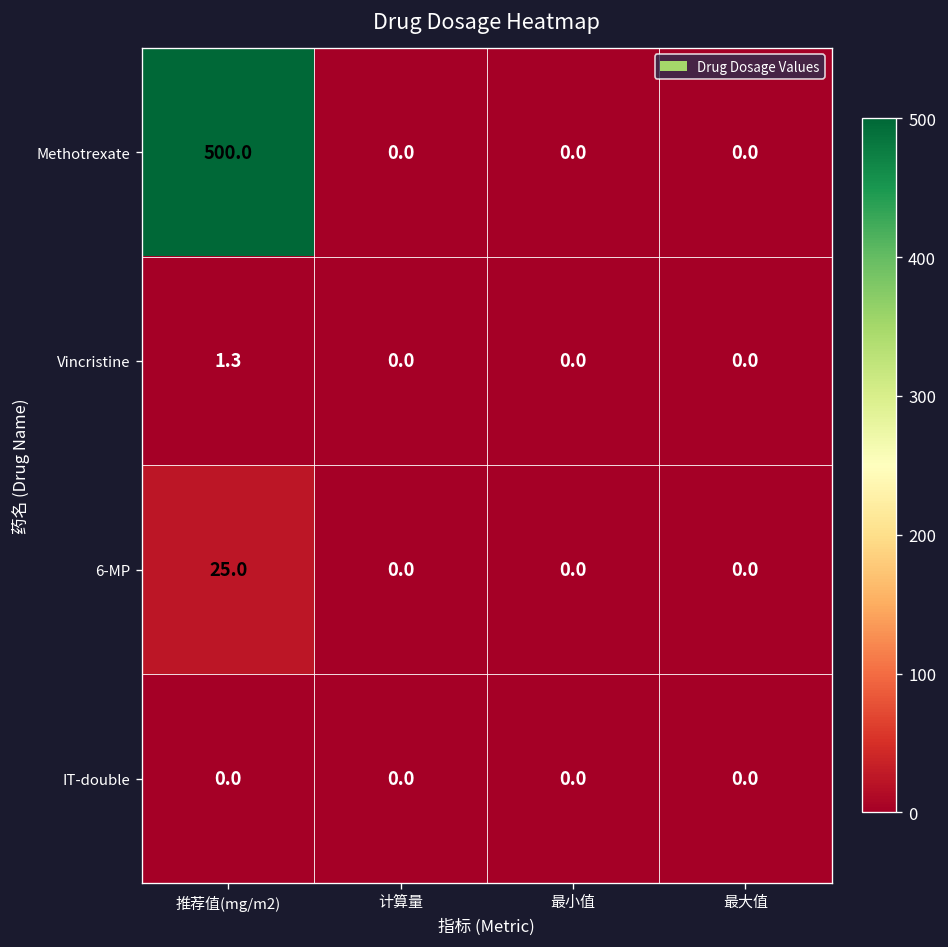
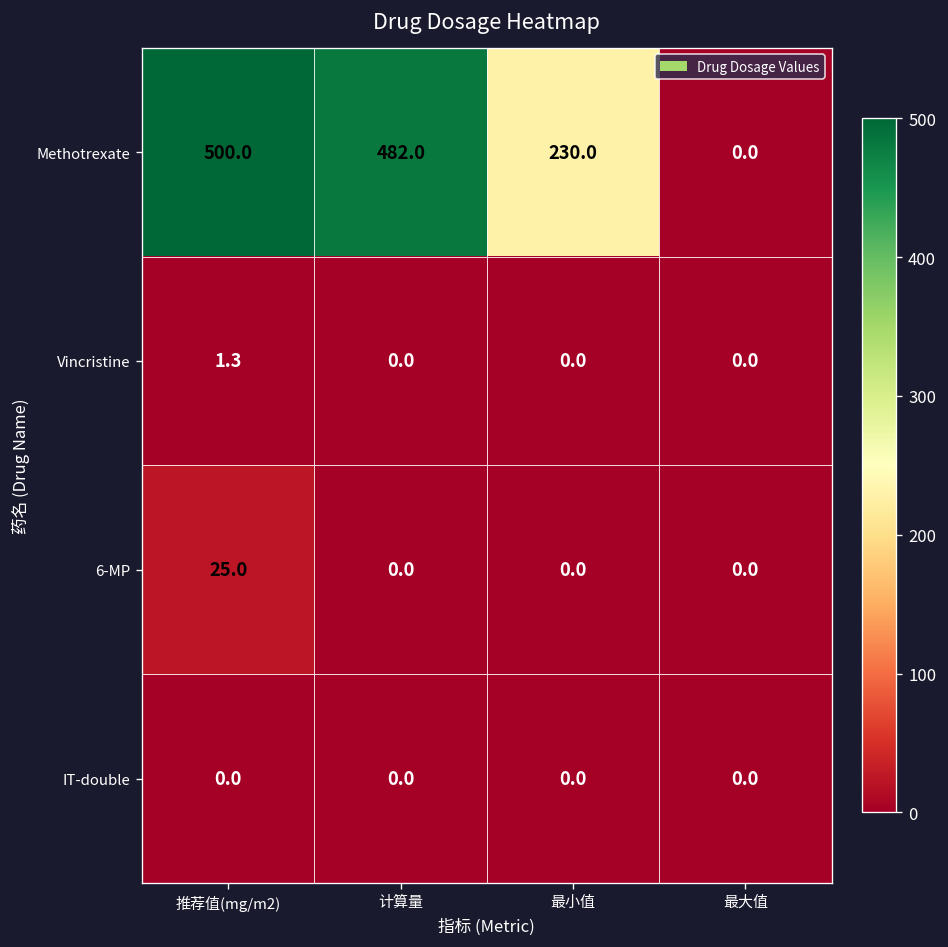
  {
    "Methotrexate": {
      "推荐值(mg/m2)": 500.0,
-     "计算量": 0.0,
-     "最小值": 0.0,
+     "计算量": 482.0,
+     "最小值": 230.0,
      "最大值": 0.0
    },
    "Vincristine": {
      "推荐值(mg/m2)": 1.3,
      "计算量": 0.0,
      "最小值": 0.0,
      "最大值": 0.0
    },
    "6-MP": {
      "推荐值(mg/m2)": 25.0,
      "计算量": 0.0,
      "最小值": 0.0,
      "最大值": 0.0
    },
    "IT-double": {
      "推荐值(mg/m2)": 0.0,
      "计算量": 0.0,
      "最小值": 0.0,
      "最大值": 0.0
    }
  }
